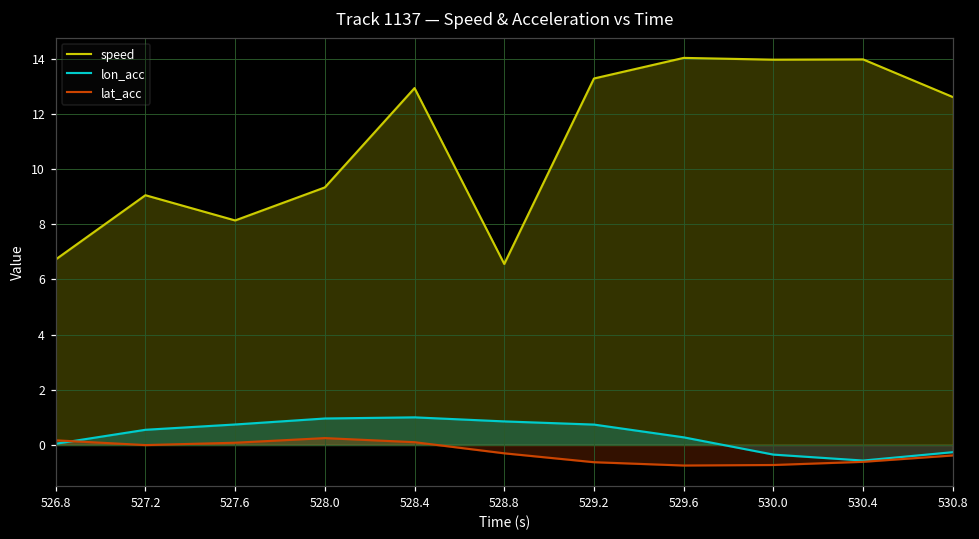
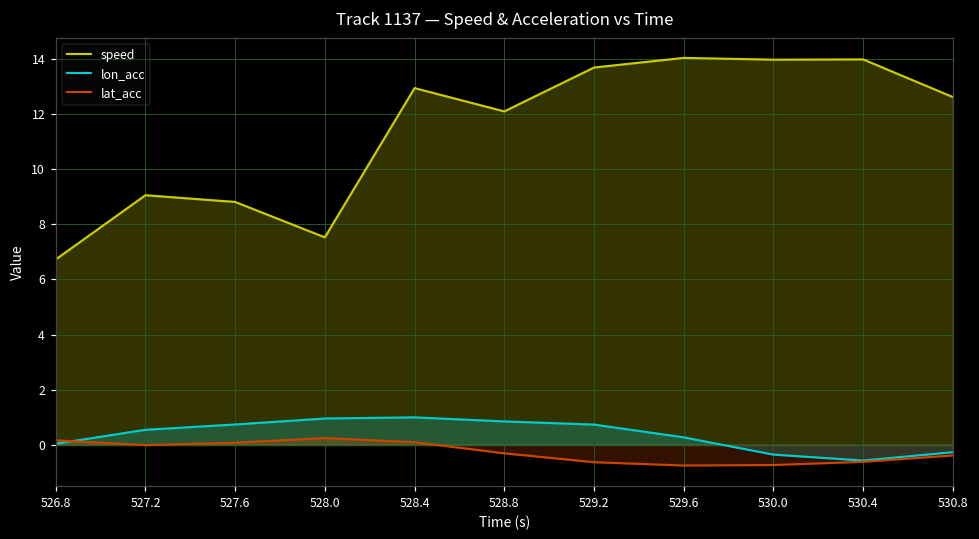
  {
    "speed": {
      "526.8": 6.7,
      "527.2": 9.1,
-     "527.6": 8.1,
-     "528.0": 9.3,
+     "527.6": 8.8,
+     "528.0": 7.5,
      "528.4": 12.9,
-     "528.8": 6.6,
-     "529.2": 13.3,
+     "528.8": 12.1,
+     "529.2": 13.7,
      "529.6": 14.0,
      "530.0": 14.0,
      "530.4": 14.0,
      "530.8": 12.6
    }
  }
